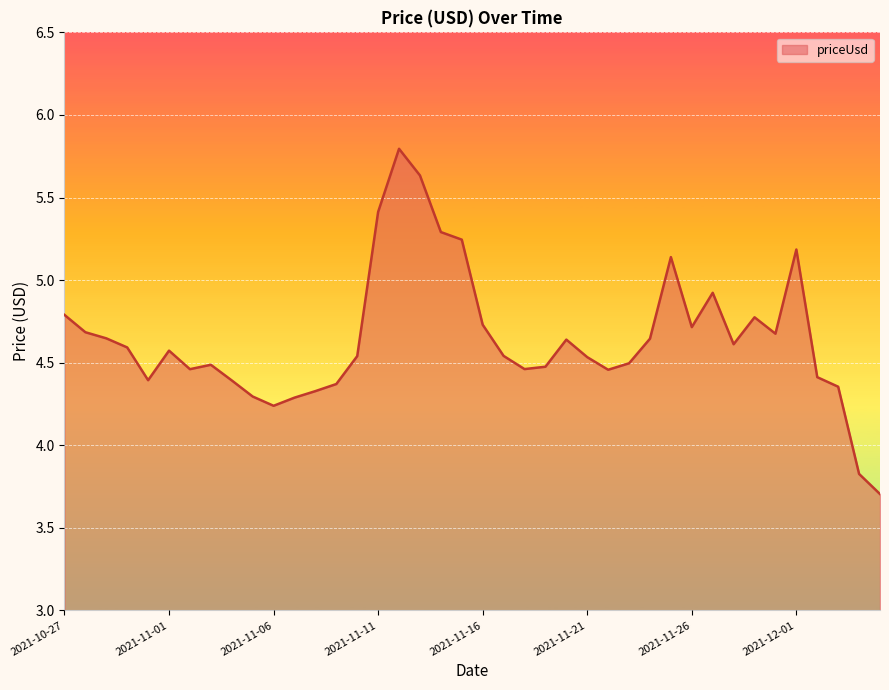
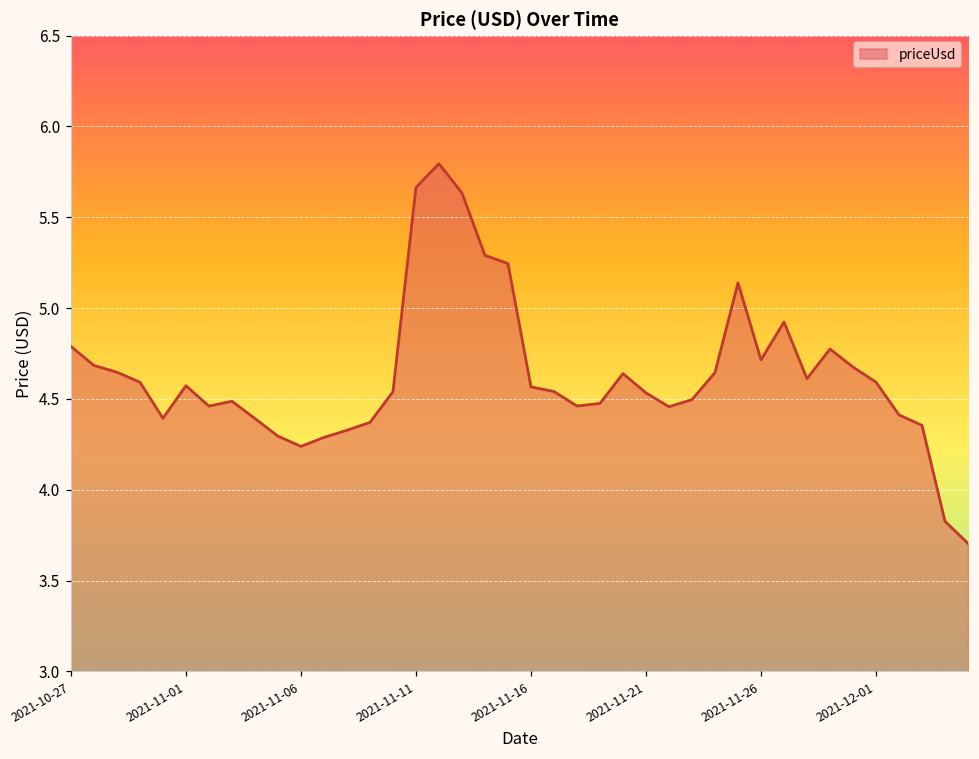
  {
    "2021-10-27": 4.79,
    "2021-11-01": 4.57,
    "2021-11-06": 4.24,
-   "2021-11-11": 5.41,
-   "2021-11-16": 4.73,
+   "2021-11-11": 5.66,
+   "2021-11-16": 4.57,
    "2021-11-21": 4.53,
    "2021-11-26": 4.72,
-   "2021-12-01": 5.19
+   "2021-12-01": 4.59
  }
